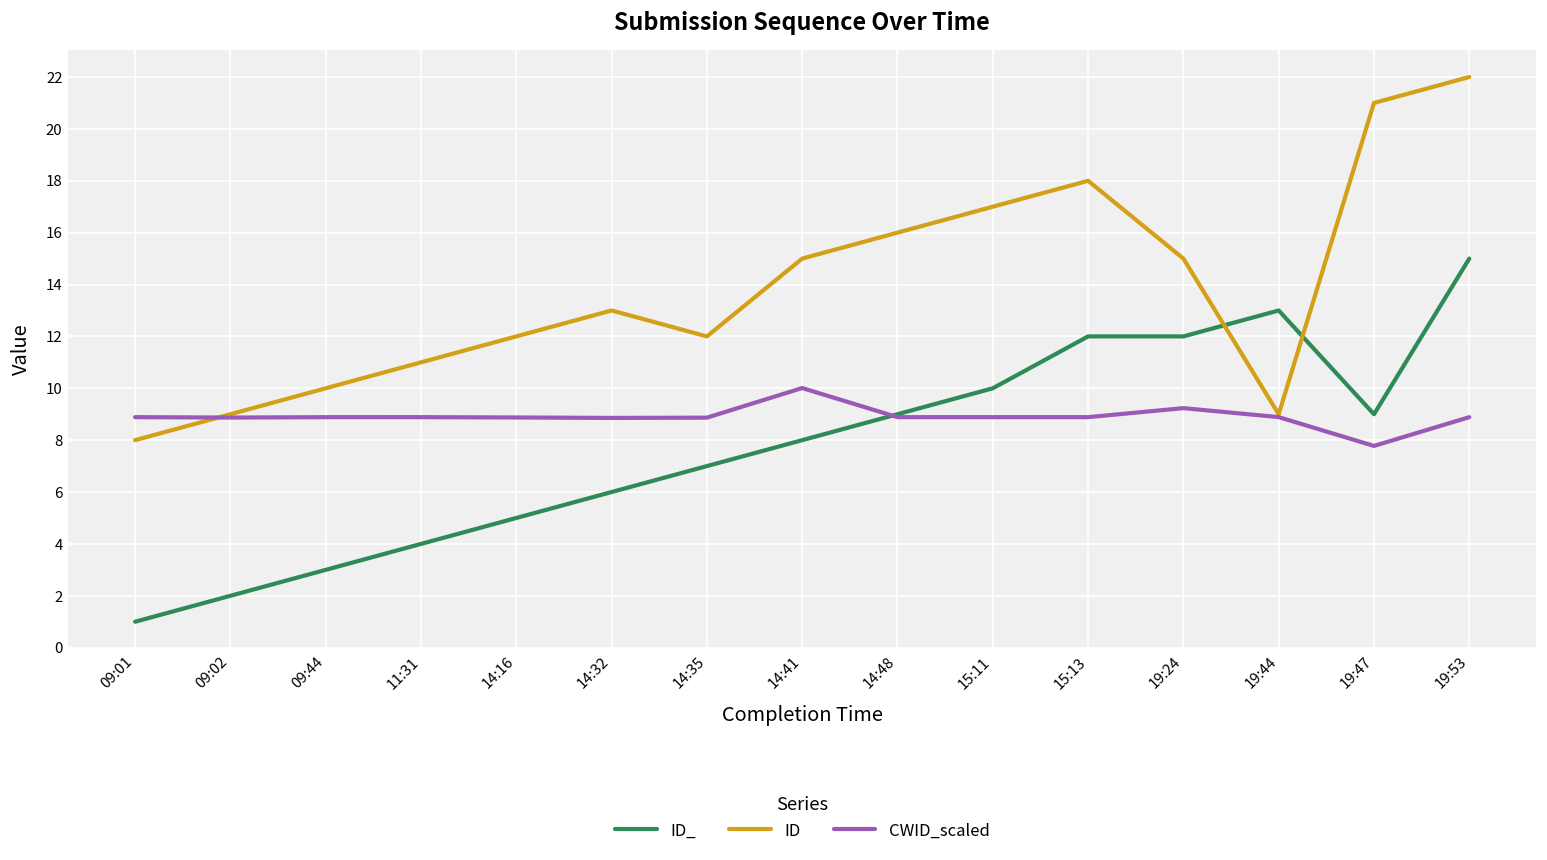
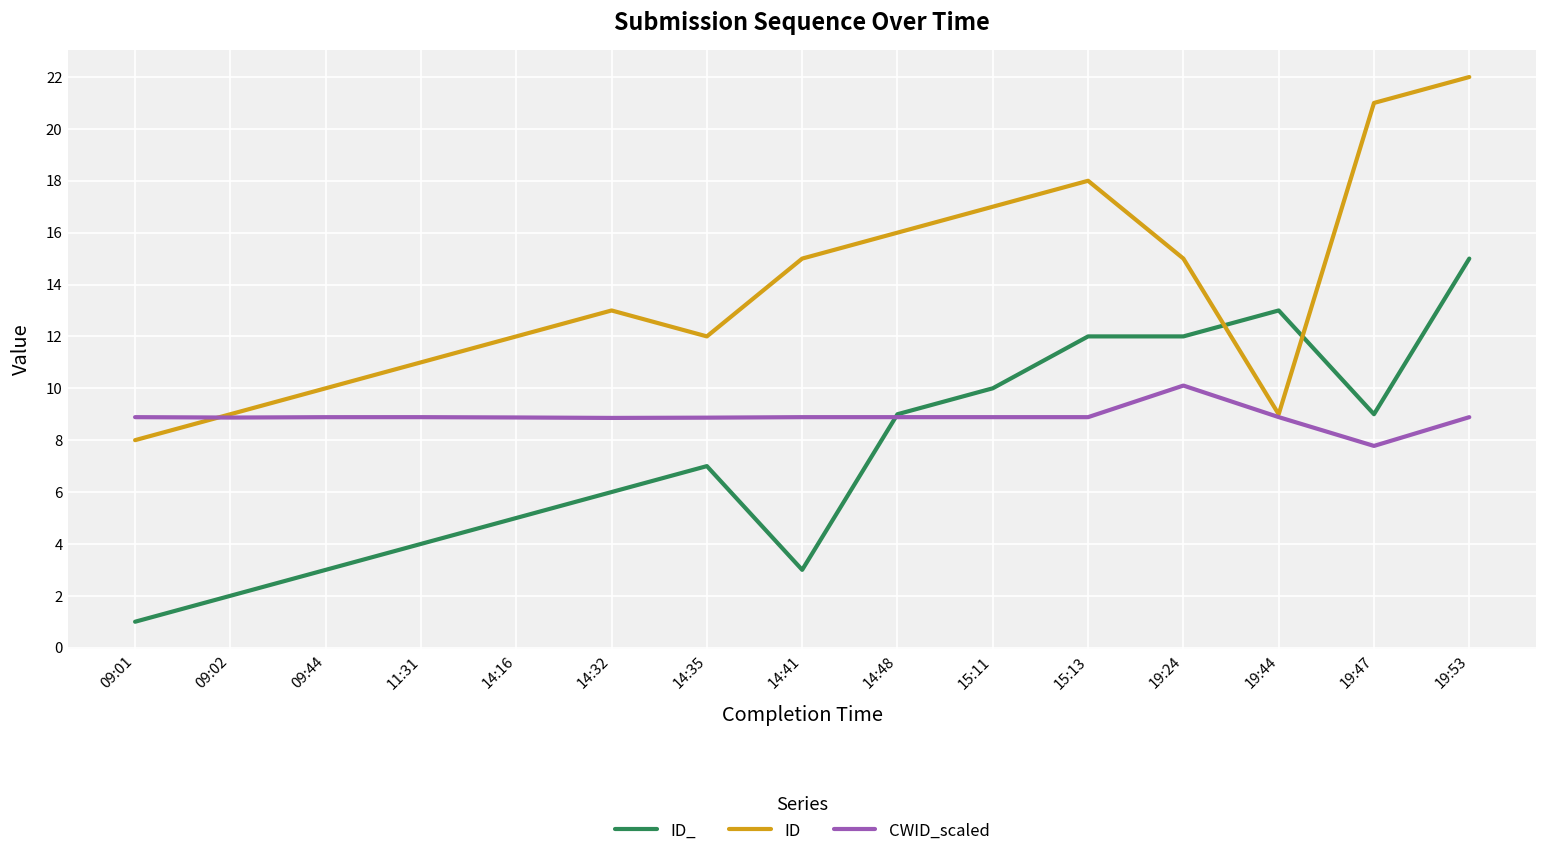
  {
    "ID_": {
      "09:01": 1,
      "09:02": 2,
      "09:44": 3,
      "11:31": 4,
      "14:16": 5,
      "14:32": 6,
      "14:35": 7,
-     "14:41": 8,
+     "14:41": 3,
      "15:11": 10,
      "15:13": 12,
      "19:24": 12,
      "19:44": 13,
      "19:47": 9,
      "19:53": 15
    },
    "ID": {
      "09:01": 8.0,
      "09:02": 9.0,
      "09:44": 10.0,
      "11:31": 11.0,
      "14:16": 12.0,
      "14:32": 13.0,
      "14:35": 12.0,
      "14:41": 15.0,
      "14:48": 16.0,
      "15:11": 17.0,
      "15:13": 18.0,
      "19:24": 15.0,
      "19:47": 21.0,
      "19:53": 22.0
    },
    "CWID_scaled": {
      "09:01": 8.9,
      "09:02": 8.9,
      "09:44": 8.9,
      "11:31": 8.9,
      "14:16": 8.9,
      "14:32": 8.9,
      "14:35": 8.9,
-     "14:41": 10.0,
+     "14:41": 8.9,
      "15:11": 8.9,
      "15:13": 8.9,
-     "19:24": 9.2,
+     "19:24": 10.1,
      "19:47": 7.8,
      "19:53": 8.9
    }
  }
